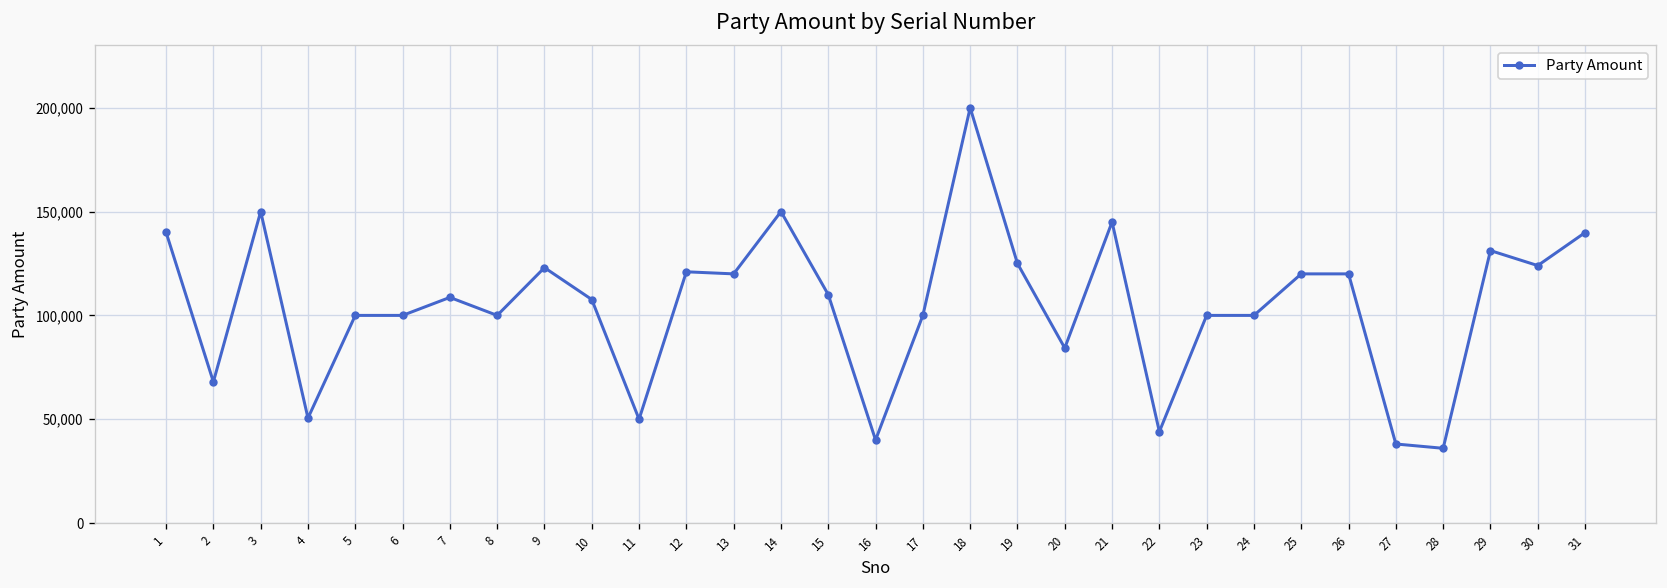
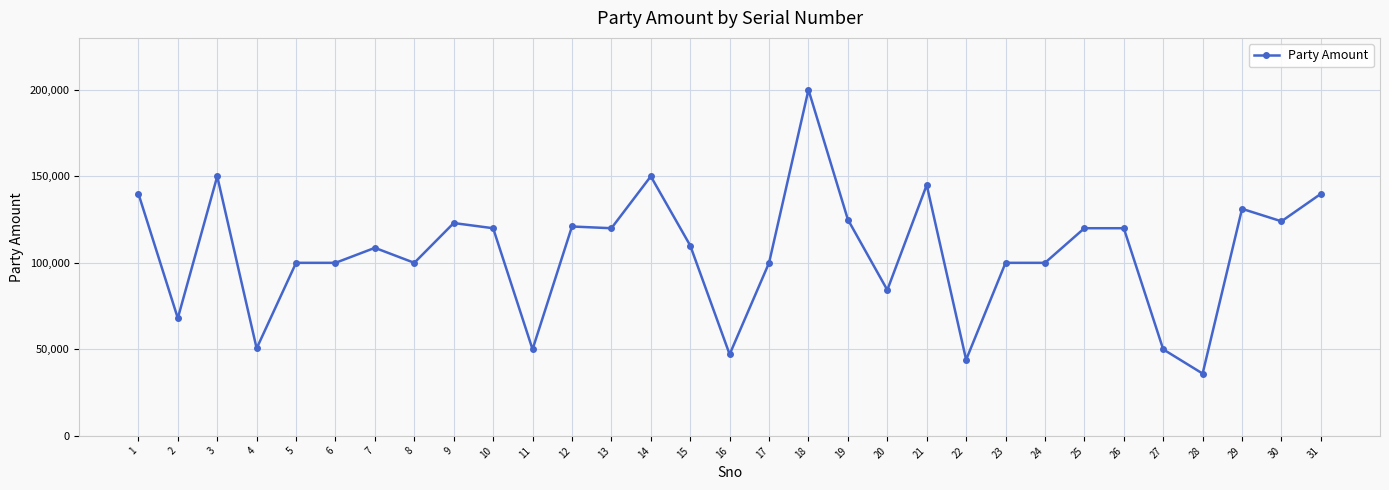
  {
    "1": "140,000",
    "2": "68,000",
    "3": "150,000",
    "4": "51,000",
    "5": "100,000",
    "6": "100,000",
    "7": "109,000",
    "8": "100,000",
    "9": "123,000",
-   "10": "108,000",
+   "10": "120,000",
    "11": "50,000",
    "12": "121,000",
    "13": "120,000",
    "14": "150,000",
    "15": "110,000",
-   "16": "40,000",
+   "16": "47,000",
    "17": "100,000",
    "18": "200,000",
    "19": "125,000",
    "20": "84,000",
    "21": "145,000",
    "22": "44,000",
    "23": "100,000",
    "24": "100,000",
    "25": "120,000",
    "26": "120,000",
-   "27": "38,000",
+   "27": "50,000",
    "28": "36,000",
    "29": "131,000",
    "30": "124,000",
    "31": "140,000"
  }
